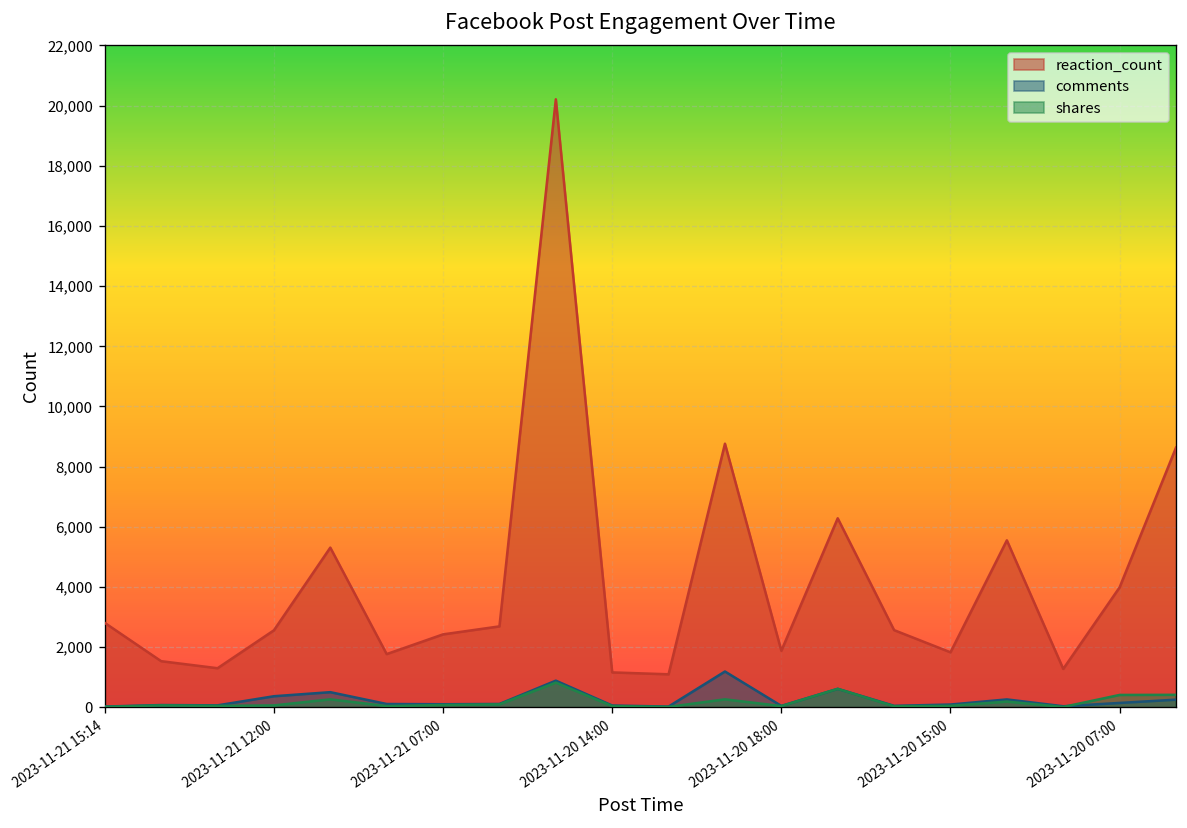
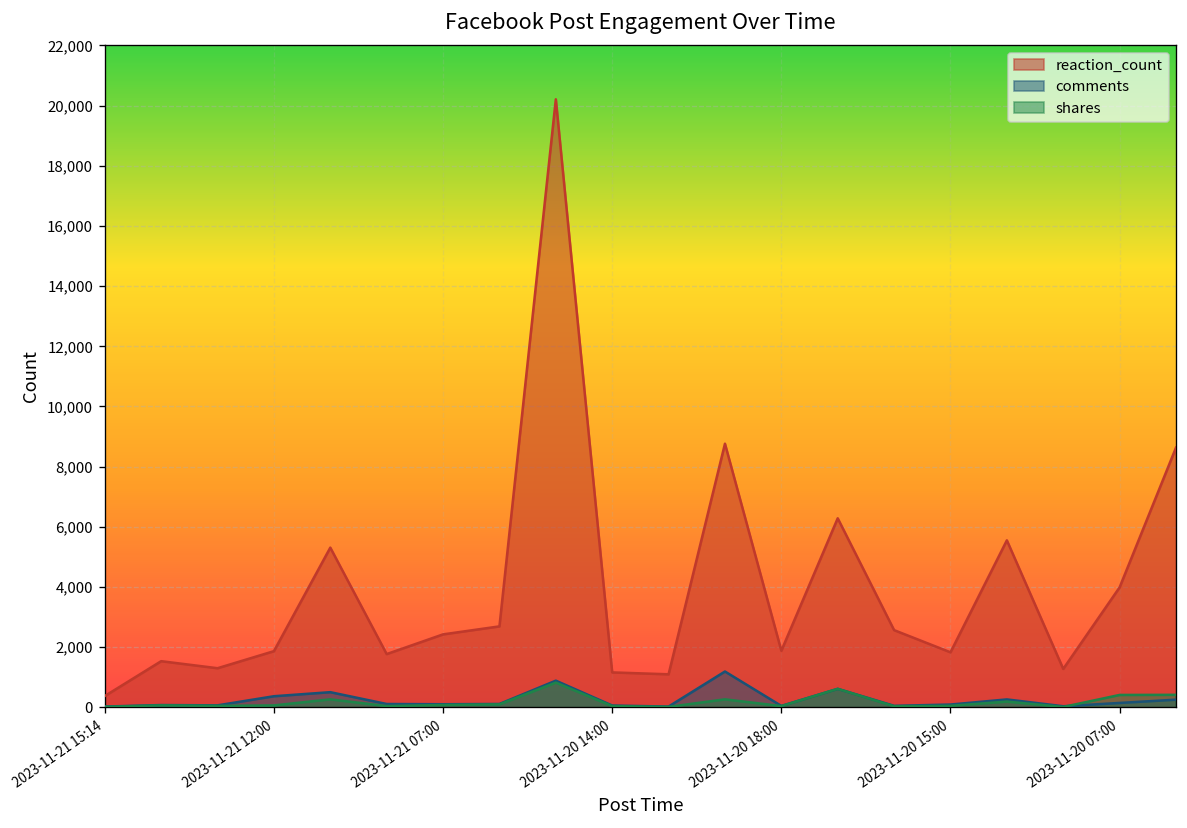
  {
    "reaction_count": {
-     "2023-11-21 15:14": "2,800",
-     "2023-11-21 12:00": "2,600",
+     "2023-11-21 15:14": "400",
+     "2023-11-21 12:00": "1,900",
      "2023-11-21 07:00": "2,400",
      "2023-11-20 14:00": "1,200",
      "2023-11-20 18:00": "1,900",
      "2023-11-20 15:00": "1,800",
      "2023-11-20 07:00": "4,000"
    }
  }
